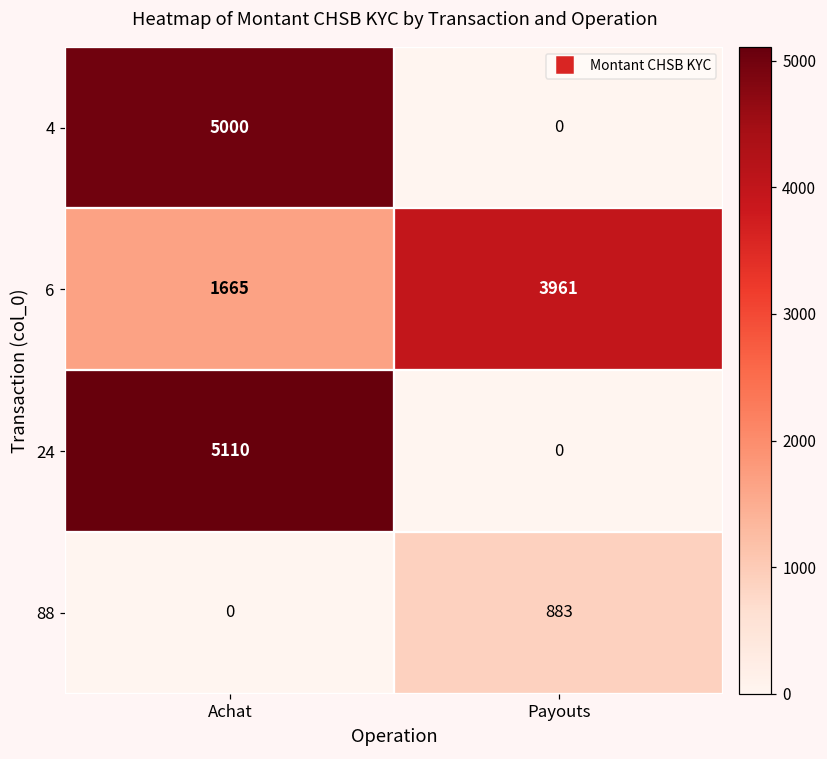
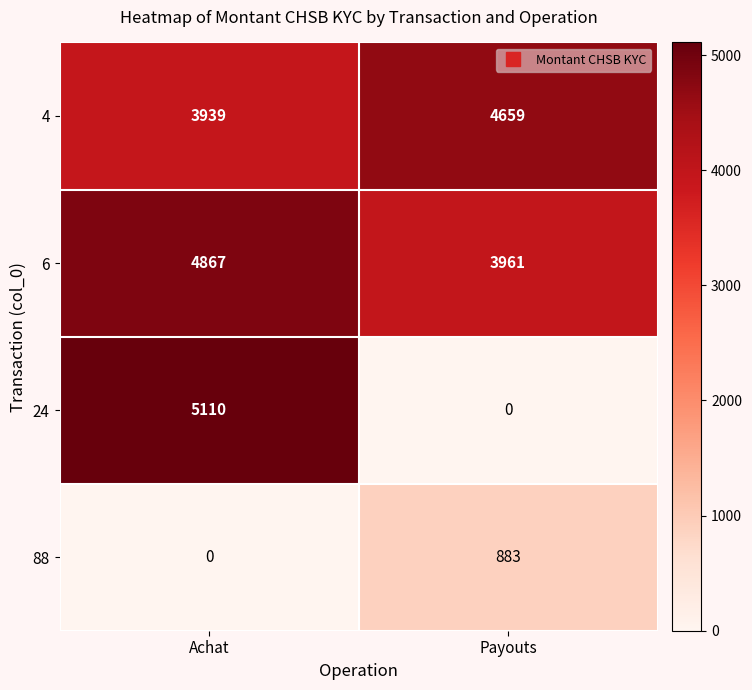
  {
    "4": {
-     "Achat": 5000,
-     "Payouts": 0
+     "Achat": 3939,
+     "Payouts": 4659
    },
    "6": {
-     "Achat": 1665,
+     "Achat": 4867,
      "Payouts": 3961
    },
    "24": {
      "Achat": 5110,
      "Payouts": 0
    },
    "88": {
      "Achat": 0,
      "Payouts": 883
    }
  }
